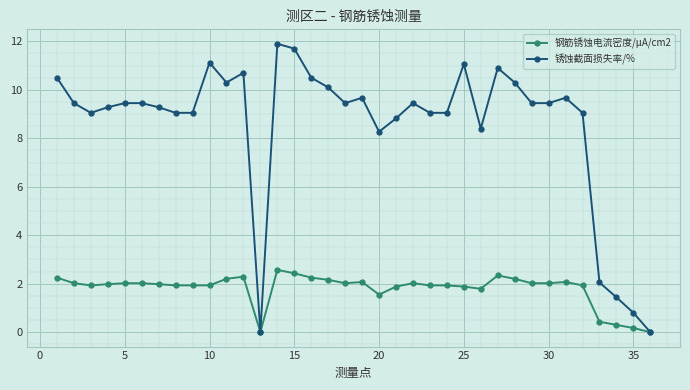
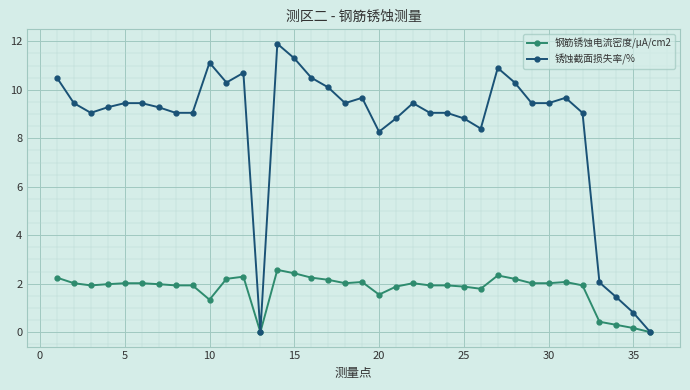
  {
    "钢筋锈蚀电流密度/μA/cm2": {
      "5": 2.0,
-     "10": 1.9,
+     "10": 1.3,
      "15": 2.4,
      "20": 1.6,
      "25": 1.9,
      "30": 2.0,
      "35": 0.2
    },
    "锈蚀截面损失率/%": {
      "5": 9.5,
      "10": 11.1,
-     "15": 11.7,
+     "15": 11.3,
      "20": 8.3,
-     "25": 11.1,
+     "25": 8.8,
      "30": 9.5,
      "35": 0.8
    }
  }
